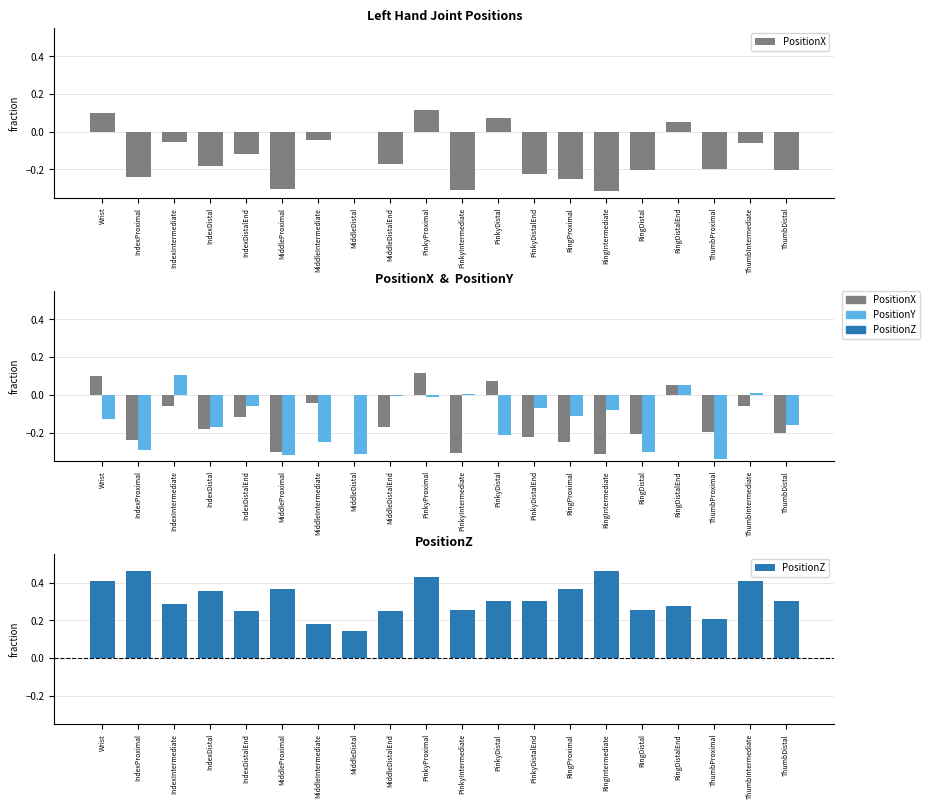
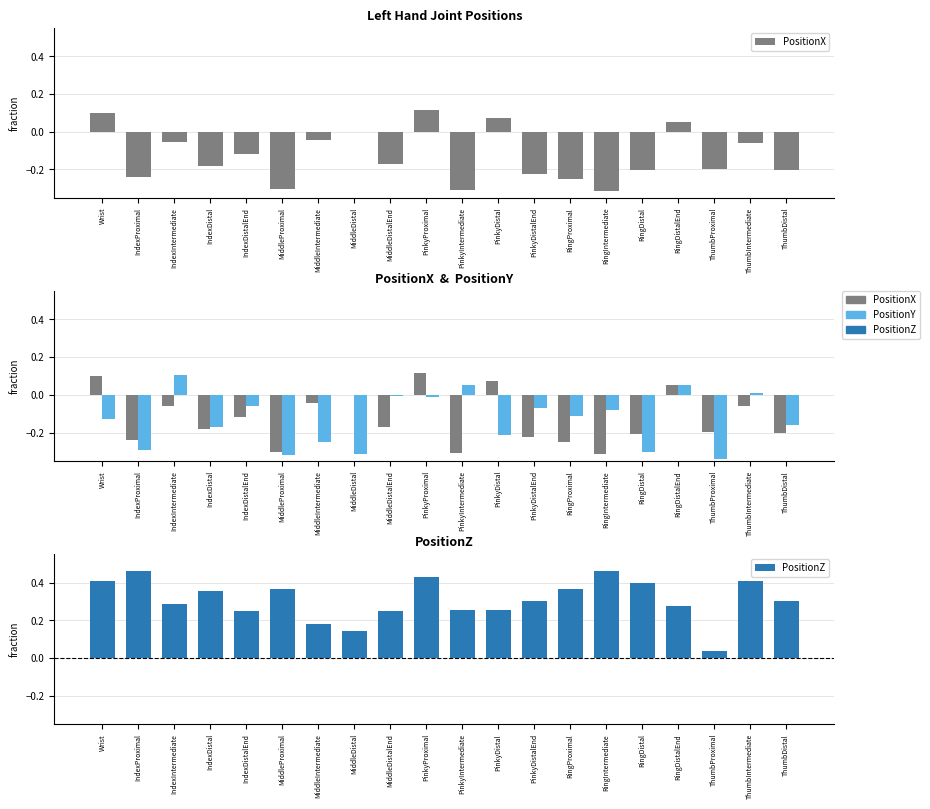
  {
    "Left Hand Joint Positions": {
      "Wrist": 0.10,
      "IndexProximal": -0.24,
      "IndexIntermediate": -0.06,
      "IndexDistal": -0.18,
      "IndexDistalEnd": -0.12,
      "MiddleProximal": -0.30,
      "MiddleIntermediate": -0.04,
      "MiddleDistalEnd": -0.17,
      "PinkyProximal": 0.11,
      "PinkyIntermediate": -0.31,
      "PinkyDistal": 0.08,
      "PinkyDistalEnd": -0.22,
      "RingProximal": -0.25,
      "RingIntermediate": -0.31,
      "RingDistal": -0.21,
      "RingDistalEnd": 0.05,
      "ThumbProximal": -0.20,
      "ThumbIntermediate": -0.06,
      "ThumbDistal": -0.20
    },
    "PositionX & PositionY": {
      "PositionX": {
        "Wrist": 0.10,
        "IndexProximal": -0.24,
        "IndexIntermediate": -0.06,
        "IndexDistal": -0.18,
        "IndexDistalEnd": -0.12,
        "MiddleProximal": -0.30,
        "MiddleIntermediate": -0.04,
        "MiddleDistalEnd": -0.17,
        "PinkyProximal": 0.11,
        "PinkyIntermediate": -0.31,
        "PinkyDistal": 0.08,
        "PinkyDistalEnd": -0.22,
        "RingProximal": -0.25,
        "RingIntermediate": -0.31,
        "RingDistal": -0.21,
        "RingDistalEnd": 0.05,
        "ThumbProximal": -0.20,
        "ThumbIntermediate": -0.06,
        "ThumbDistal": -0.20
      },
      "PositionY": {
        "Wrist": -0.13,
        "IndexProximal": -0.29,
        "IndexIntermediate": 0.11,
        "IndexDistal": -0.17,
        "IndexDistalEnd": -0.06,
        "MiddleProximal": -0.32,
        "MiddleIntermediate": -0.25,
        "MiddleDistal": -0.31,
-       "PinkyIntermediate": 0.01,
+       "PinkyIntermediate": 0.05,
        "PinkyDistal": -0.21,
        "PinkyDistalEnd": -0.07,
        "RingProximal": -0.11,
        "RingIntermediate": -0.08,
        "RingDistal": -0.30,
        "RingDistalEnd": 0.05,
        "ThumbProximal": -0.34,
        "ThumbDistal": -0.16
      }
    },
    "PositionZ": {
      "Wrist": 0.41,
      "IndexProximal": 0.46,
      "IndexIntermediate": 0.28,
      "IndexDistal": 0.36,
      "IndexDistalEnd": 0.25,
      "MiddleProximal": 0.37,
      "MiddleIntermediate": 0.18,
      "MiddleDistal": 0.14,
      "MiddleDistalEnd": 0.25,
      "PinkyProximal": 0.43,
      "PinkyIntermediate": 0.25,
-     "PinkyDistal": 0.30,
+     "PinkyDistal": 0.26,
      "PinkyDistalEnd": 0.30,
      "RingProximal": 0.37,
      "RingIntermediate": 0.46,
-     "RingDistal": 0.25,
+     "RingDistal": 0.40,
      "RingDistalEnd": 0.28,
-     "ThumbProximal": 0.21,
+     "ThumbProximal": 0.04,
      "ThumbIntermediate": 0.41,
      "ThumbDistal": 0.30
    }
  }
